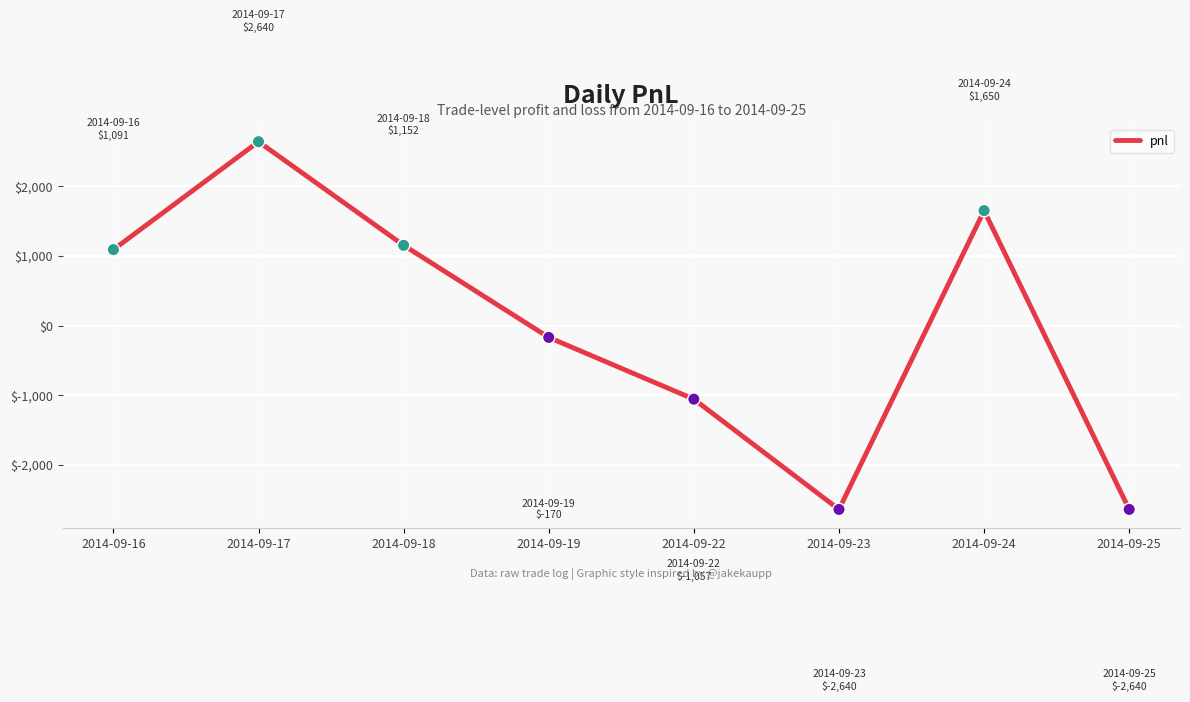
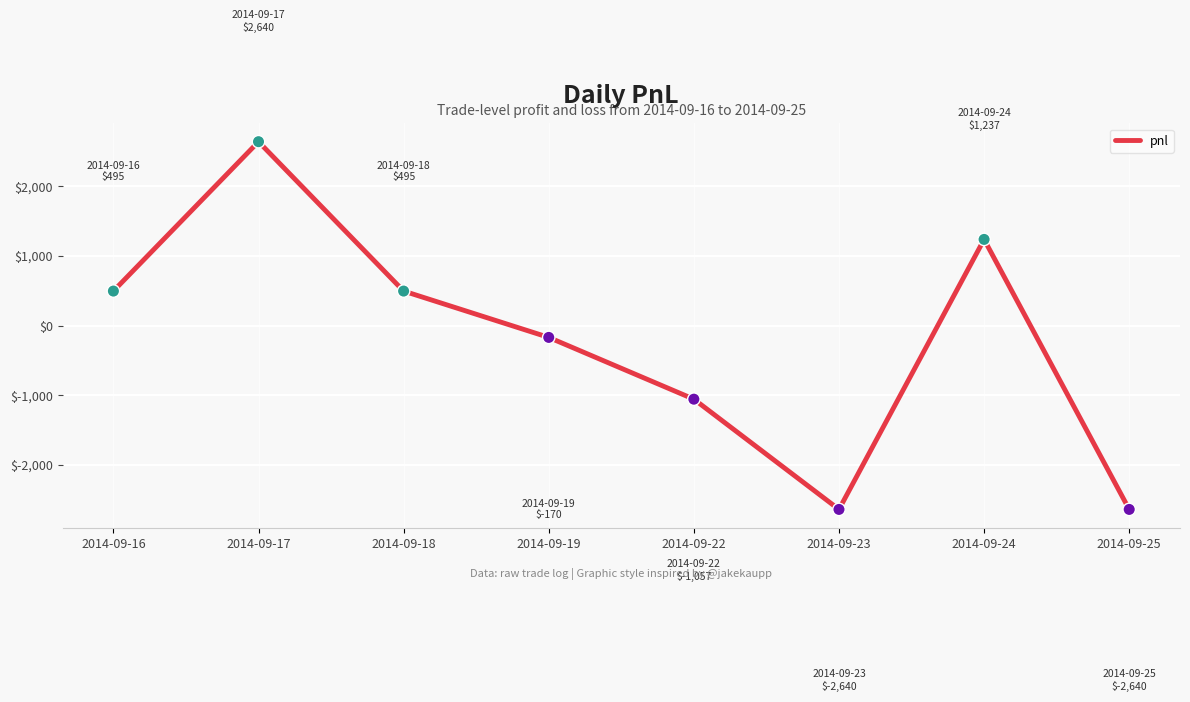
  {
    "pnl": {
-     "2014-09-16": "$1,091",
-     "2014-09-18": "$1,152",
-     "2014-09-24": "$1,650"
+     "2014-09-16": "$495",
+     "2014-09-18": "$495",
+     "2014-09-24": "$1,237"
    }
  }
